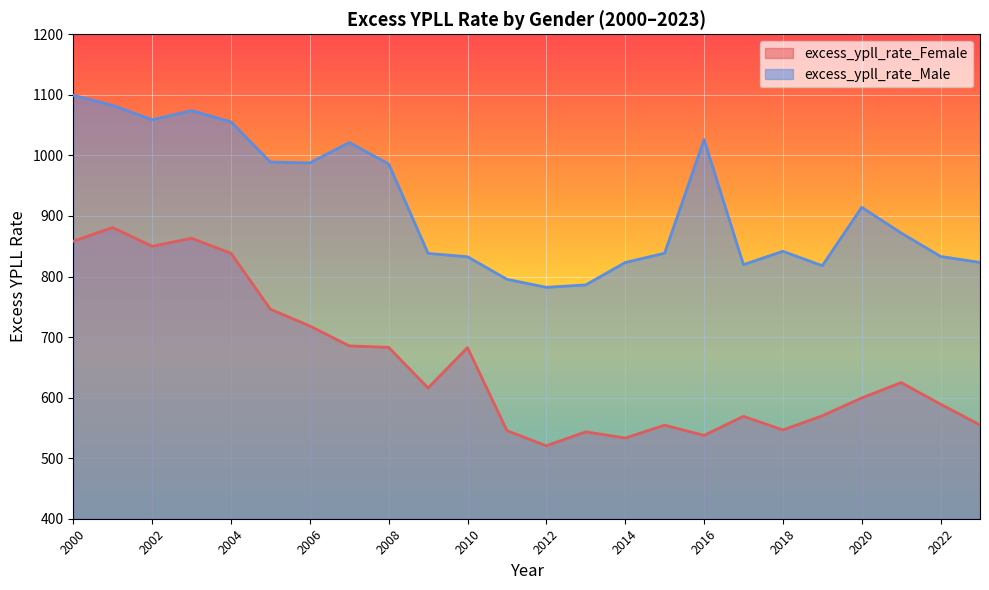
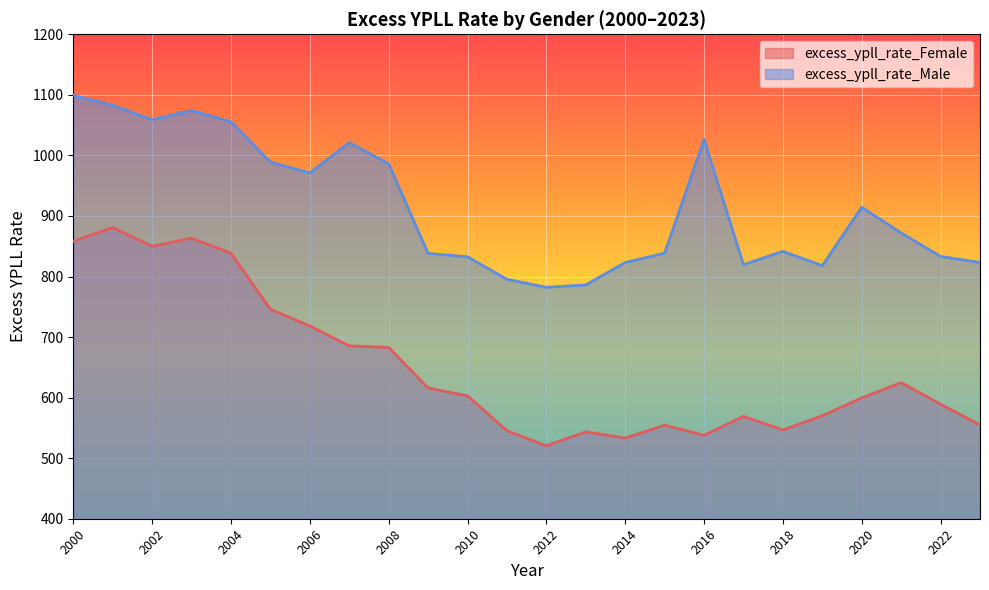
  {
    "excess_ypll_rate_Female": {
      "2000": 860,
      "2002": 850,
      "2004": 840,
      "2006": 720,
      "2008": 680,
-     "2010": 680,
+     "2010": 600,
      "2012": 520,
      "2014": 530,
      "2016": 540,
      "2018": 550,
      "2020": 600,
      "2022": 590
    },
    "excess_ypll_rate_Male": {
      "2000": 1100,
      "2002": 1060,
      "2004": 1060,
-     "2006": 990,
+     "2006": 970,
      "2008": 990,
      "2010": 830,
      "2012": 780,
      "2014": 820,
      "2016": 1030,
      "2018": 840,
      "2020": 910,
      "2022": 830
    }
  }
